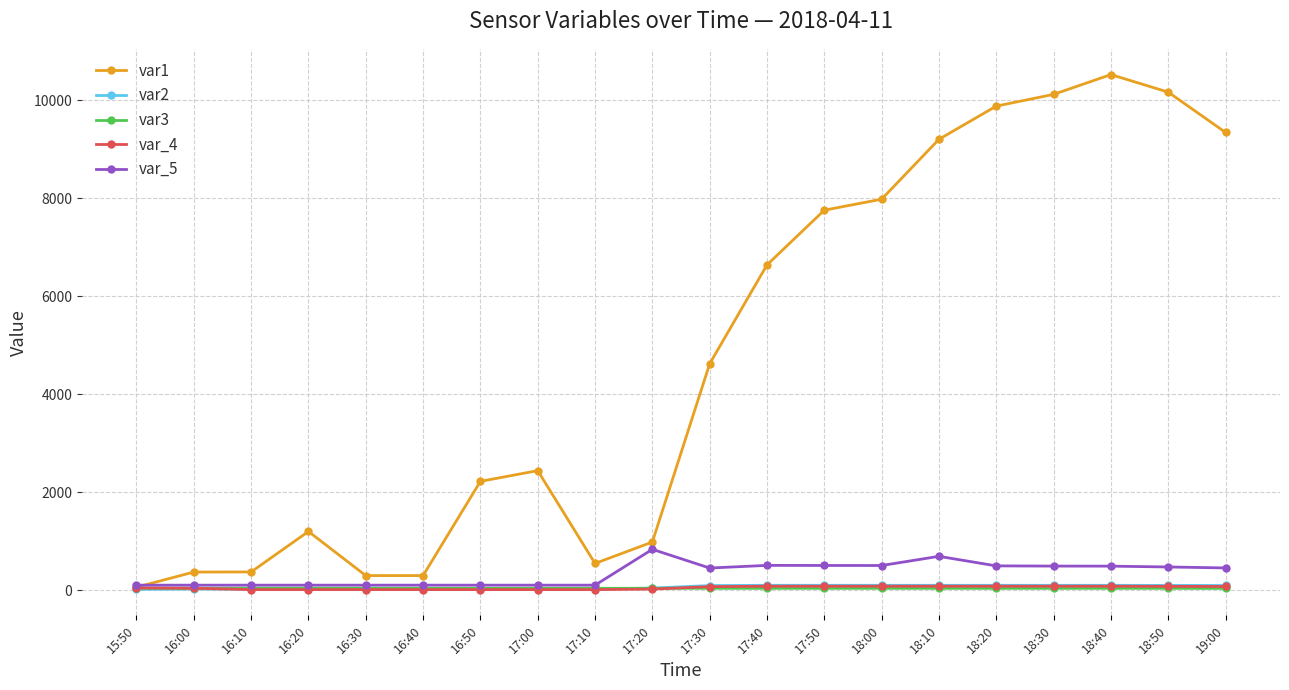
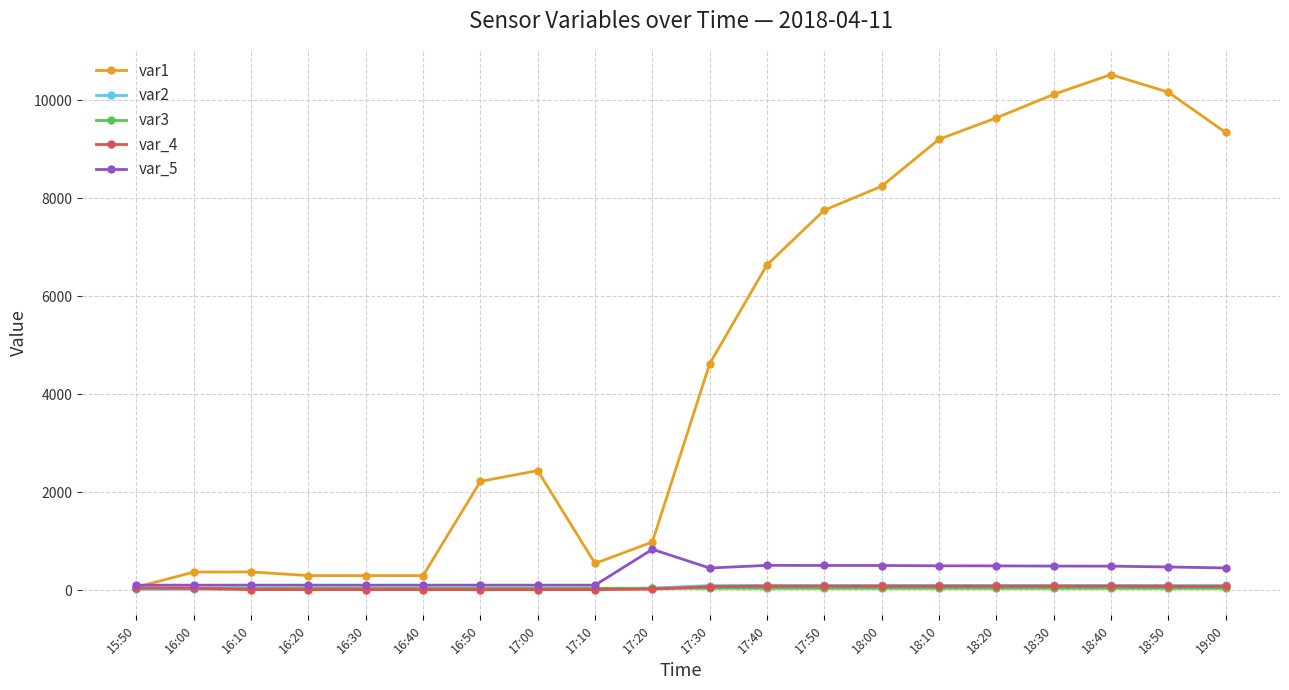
  {
    "var1": {
      "16:00": 400,
      "16:10": 400,
-     "16:20": 1200,
+     "16:20": 300,
      "16:30": 300,
      "16:40": 300,
      "16:50": 2200,
      "17:00": 2400,
      "17:10": 500,
      "17:20": 1000,
      "17:30": 4600,
      "17:40": 6600,
      "17:50": 7800,
-     "18:00": 8000,
+     "18:00": 8200,
      "18:10": 9200,
-     "18:20": 9900,
+     "18:20": 9600,
      "18:30": 10100,
      "18:40": 10500,
      "18:50": 10200,
      "19:00": 9300
    },
    "var_5": {
      "16:00": 100,
      "16:10": 100,
      "16:20": 100,
      "16:30": 100,
      "16:40": 100,
      "16:50": 100,
      "17:00": 100,
      "17:10": 100,
      "17:20": 800,
      "17:30": 500,
      "17:40": 500,
      "17:50": 500,
      "18:00": 500,
-     "18:10": 700,
+     "18:10": 500,
      "18:20": 500,
      "18:30": 500,
      "18:40": 500,
      "18:50": 500,
      "19:00": 500
    }
  }
